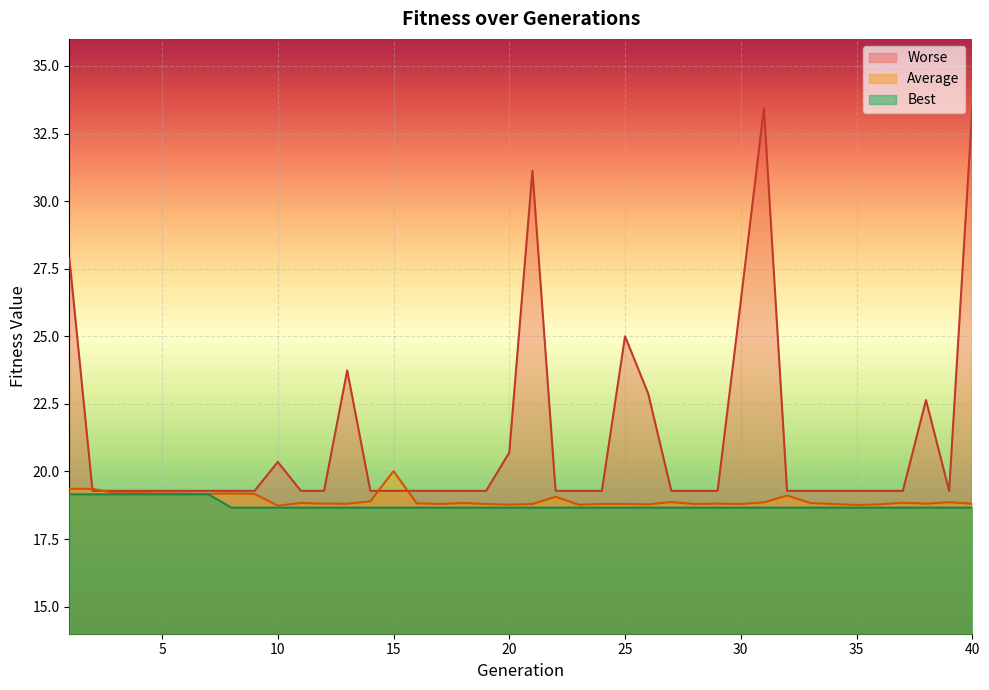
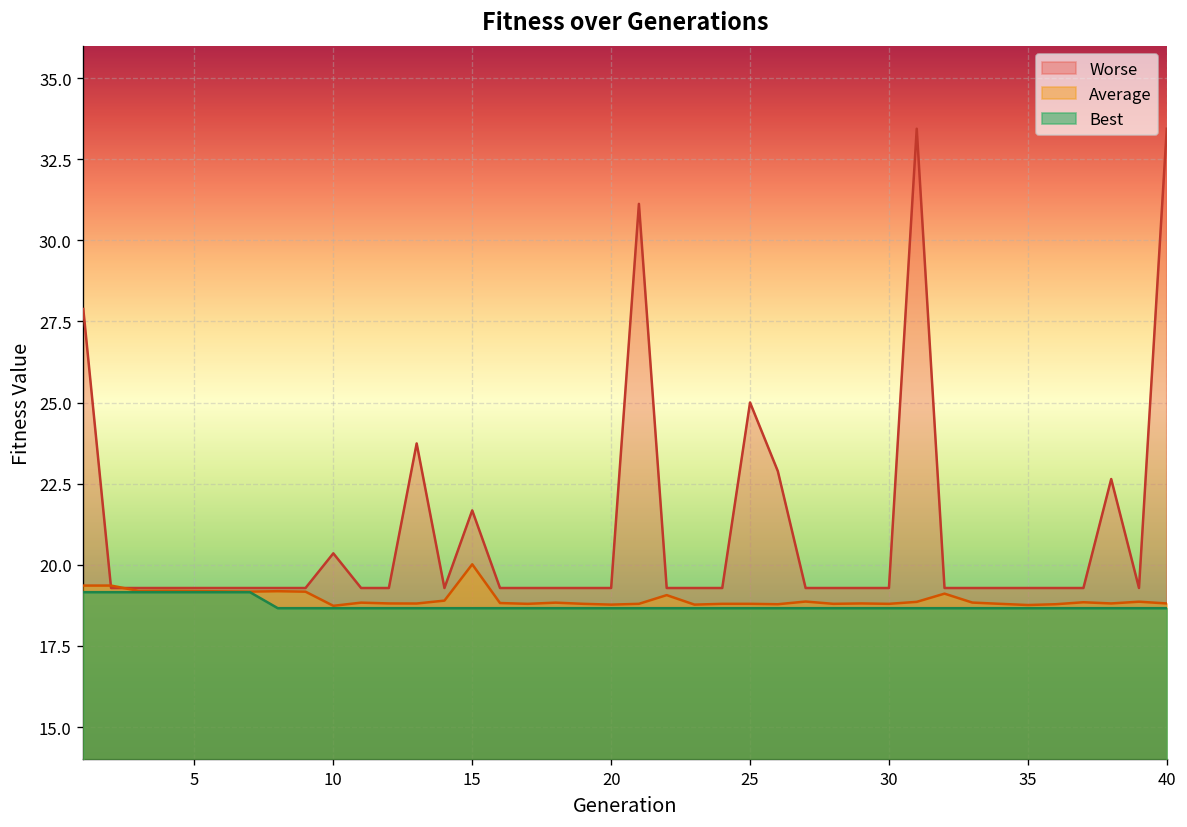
  {
    "Worse": {
      "5": 19.3,
      "10": 20.4,
-     "15": 19.3,
-     "20": 20.7,
+     "15": 21.7,
+     "20": 19.3,
      "25": 25.0,
-     "30": 26.3,
+     "30": 19.3,
      "35": 19.3,
      "40": 33.4
    },
    "Average": {
      "15": 20.0,
      "20": 18.8,
      "25": 18.8,
      "30": 18.8,
      "35": 18.8,
      "40": 18.8
    },
    "Best": {
      "15": 18.7,
      "20": 18.7,
      "25": 18.7,
      "30": 18.7,
      "35": 18.7,
      "40": 18.7
    }
  }
